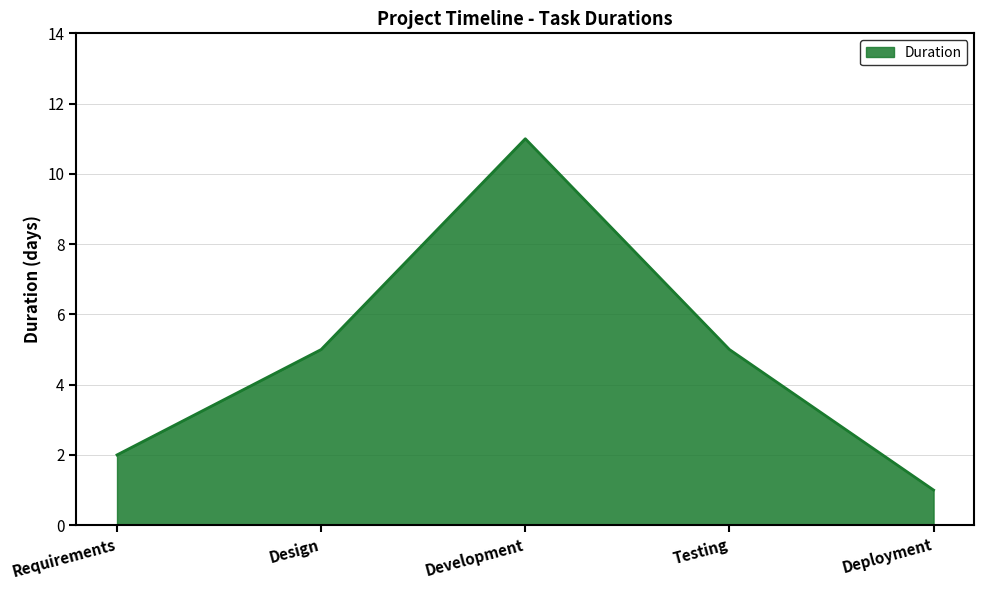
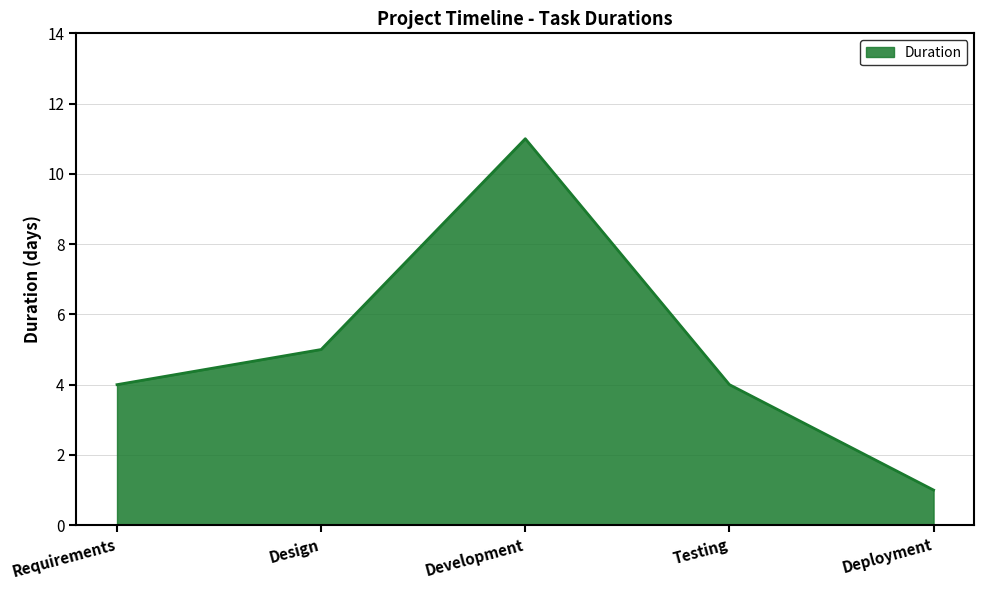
  {
-   "Requirements": 2,
+   "Requirements": 4,
    "Design": 5,
    "Development": 11,
-   "Testing": 5,
+   "Testing": 4,
    "Deployment": 1
  }
